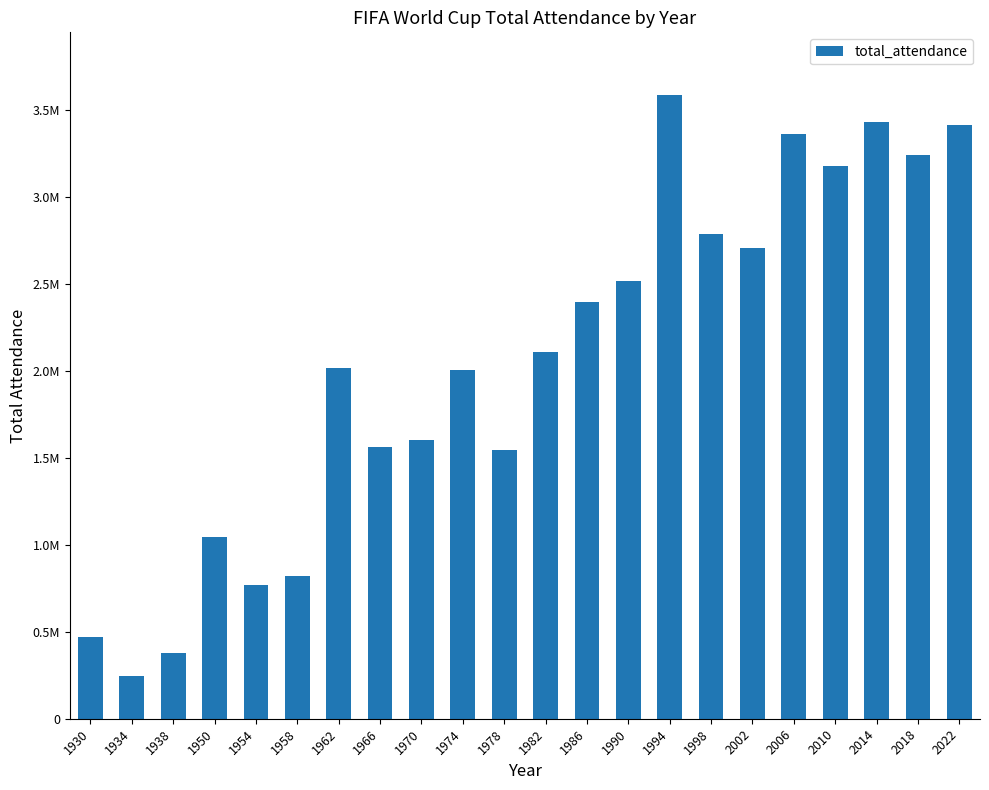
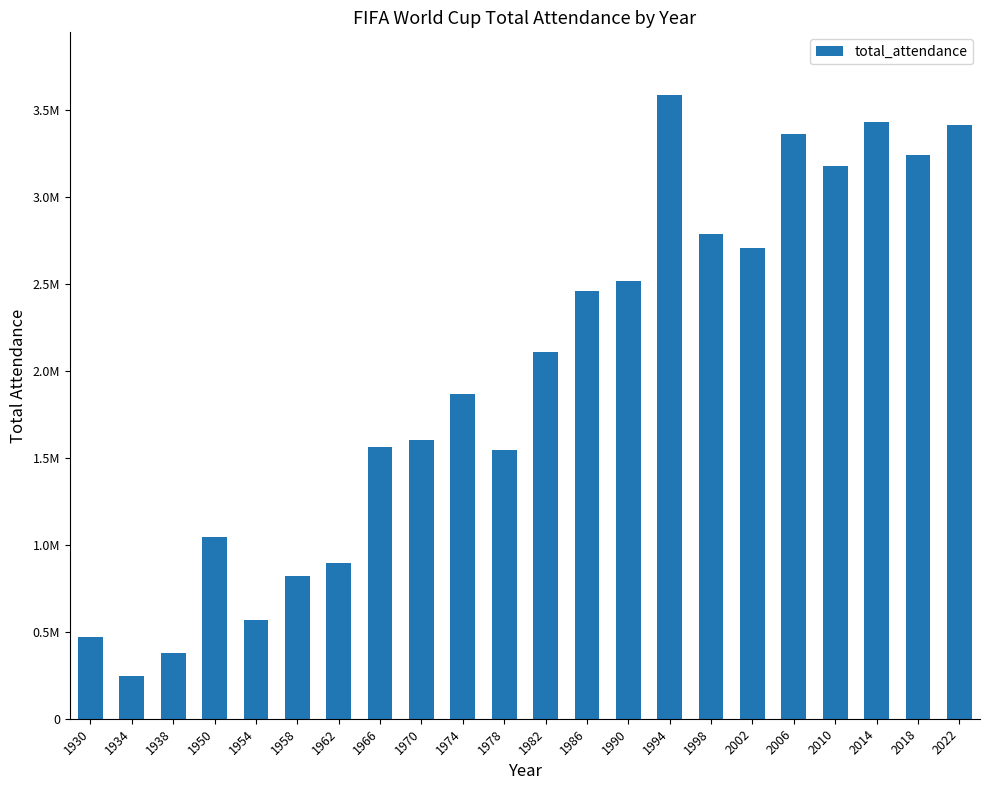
  {
    "1930": 470000,
    "1934": 240000,
    "1938": 380000,
    "1950": 1050000,
-   "1954": 770000,
+   "1954": 570000,
    "1958": 820000,
-   "1962": 2020000,
+   "1962": 890000,
    "1966": 1560000,
    "1970": 1600000,
-   "1974": 2000000,
+   "1974": 1870000,
    "1978": 1550000,
    "1982": 2110000,
-   "1986": 2390000,
+   "1986": 2460000,
    "1990": 2520000,
    "1994": 3590000,
    "1998": 2790000,
    "2002": 2710000,
    "2006": 3360000,
    "2010": 3180000,
    "2014": 3430000,
    "2018": 3240000,
    "2022": 3410000
  }
